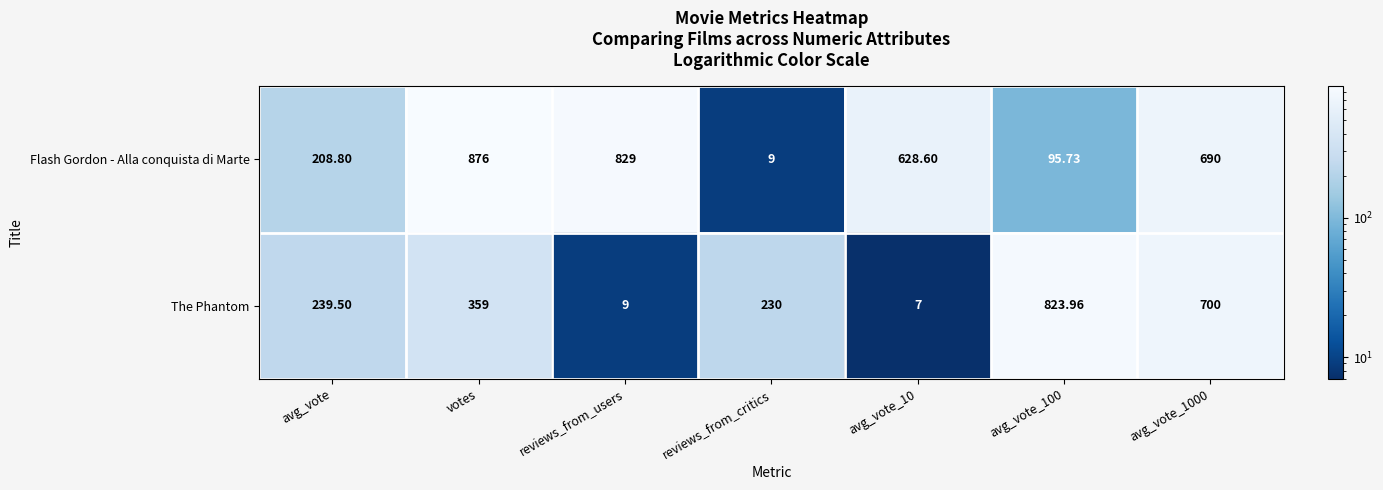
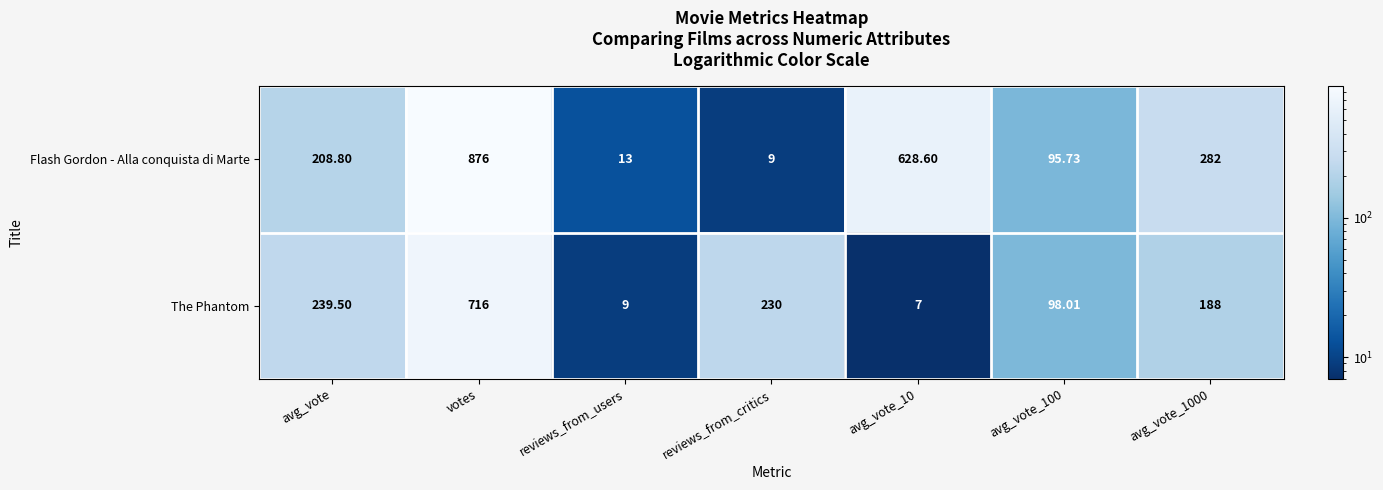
  {
    "Flash Gordon - Alla conquista di Marte": {
      "avg_vote": 208.80,
      "votes": 876,
-     "reviews_from_users": 829,
+     "reviews_from_users": 13,
      "reviews_from_critics": 9,
      "avg_vote_10": 628.60,
      "avg_vote_100": 95.73,
-     "avg_vote_1000": 690
+     "avg_vote_1000": 282
    },
    "The Phantom": {
      "avg_vote": 239.50,
-     "votes": 359,
+     "votes": 716,
      "reviews_from_users": 9,
      "reviews_from_critics": 230,
      "avg_vote_10": 7,
-     "avg_vote_100": 823.96,
-     "avg_vote_1000": 700
+     "avg_vote_100": 98.01,
+     "avg_vote_1000": 188
    }
  }
